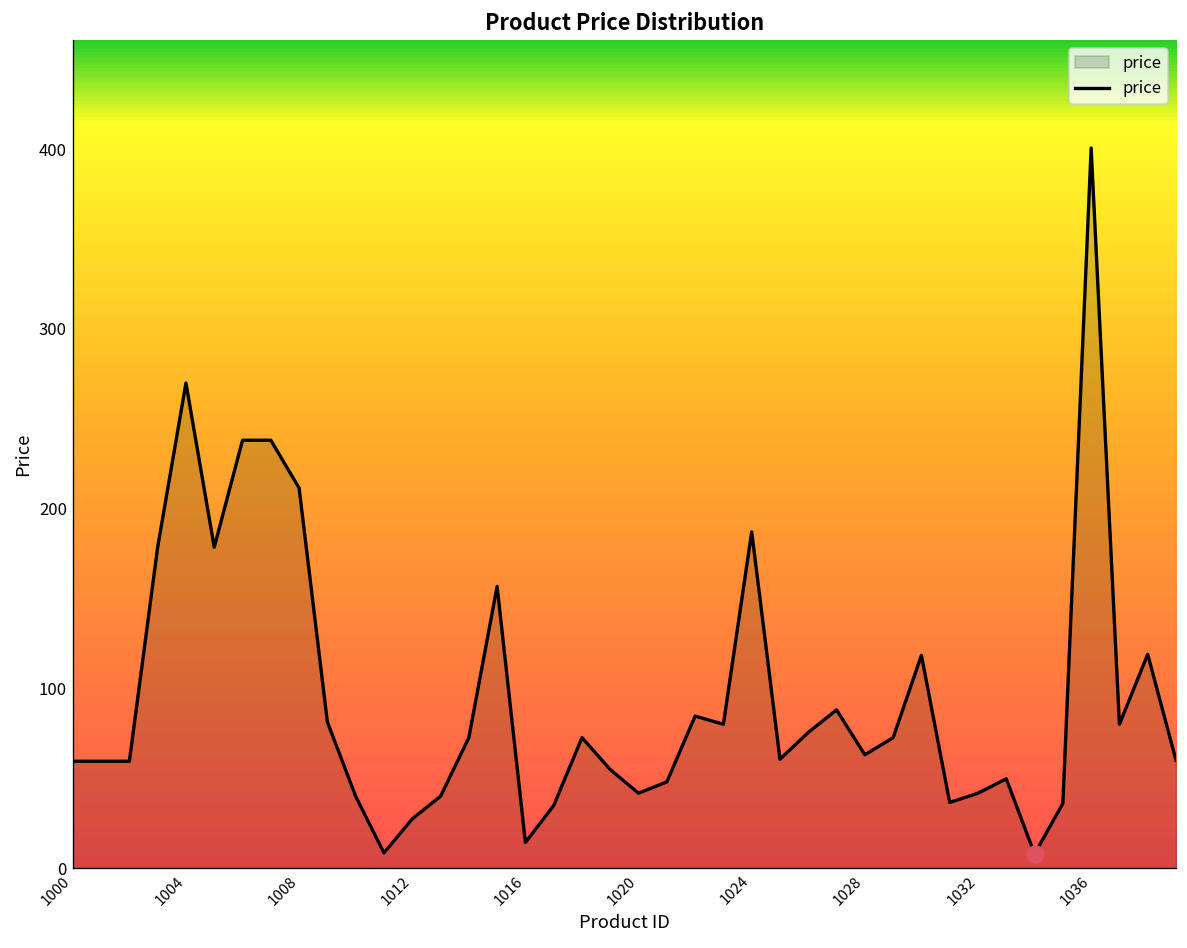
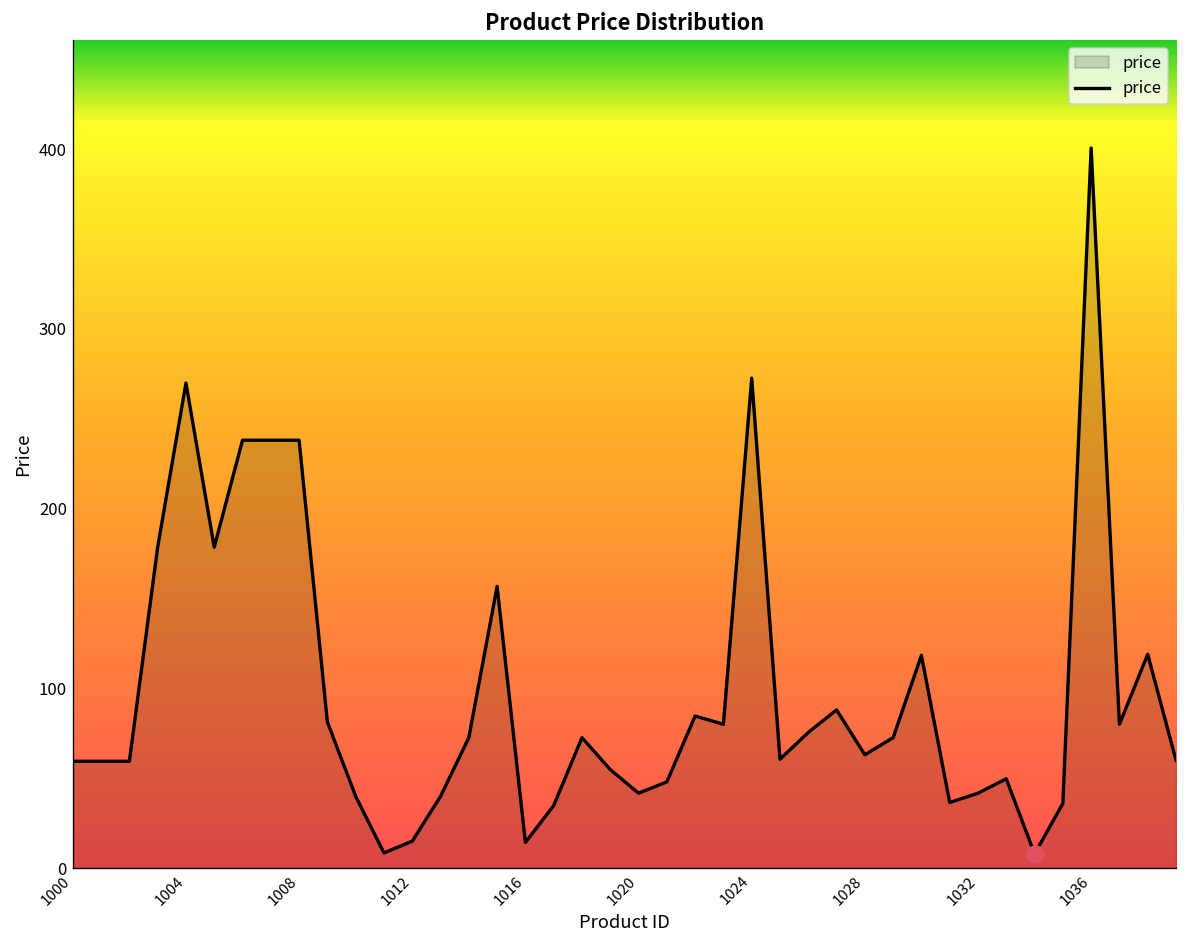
  {
    "price": {
      "1000": 60,
      "1004": 270,
-     "1008": 212,
-     "1012": 27,
+     "1008": 238,
+     "1012": 15,
      "1016": 14,
      "1020": 42,
-     "1024": 187,
+     "1024": 273,
      "1028": 63,
      "1032": 42,
      "1036": 401
    }
  }
